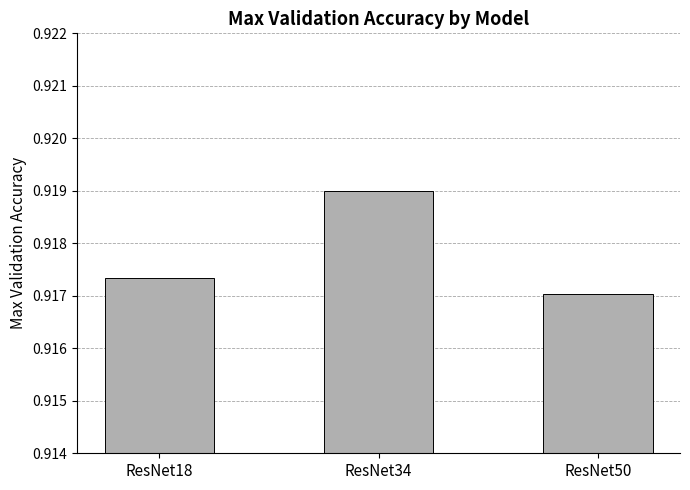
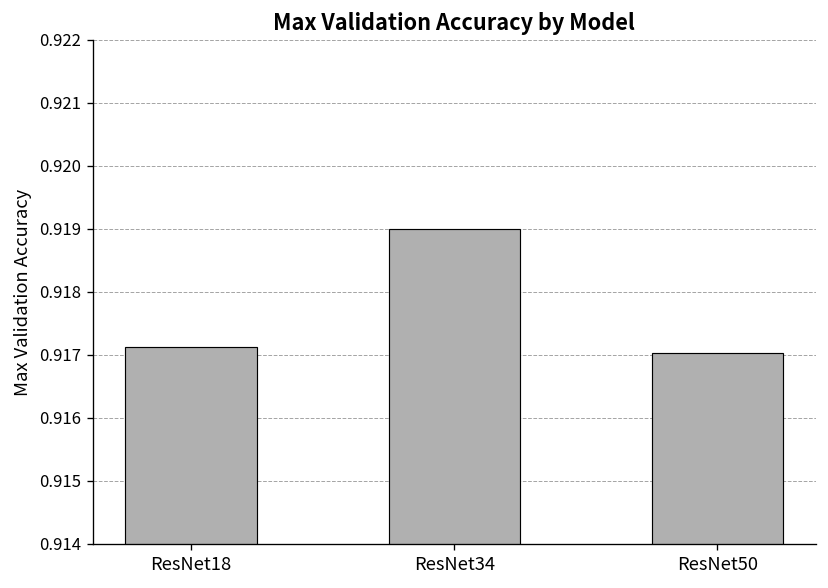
  {
-   "ResNet18": 0.9173,
+   "ResNet18": 0.9171,
    "ResNet34": 0.9190,
    "ResNet50": 0.9170
  }
